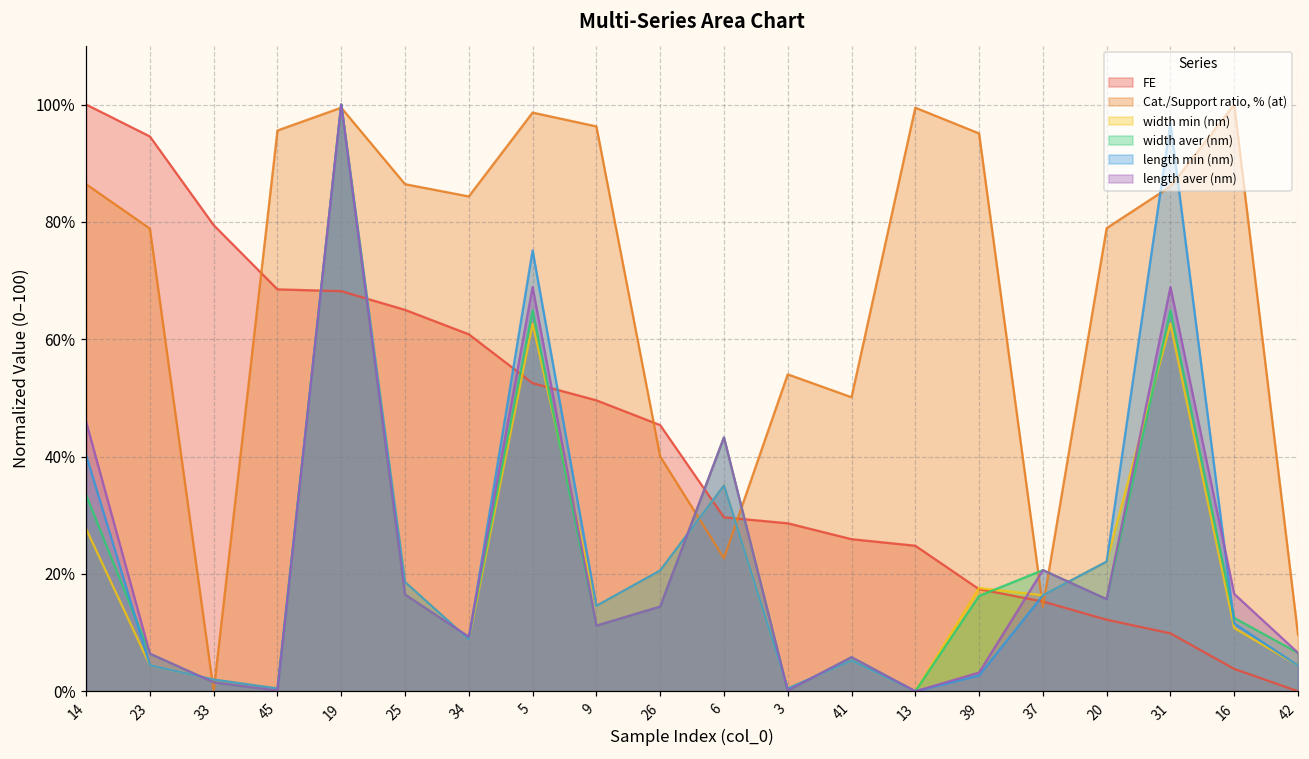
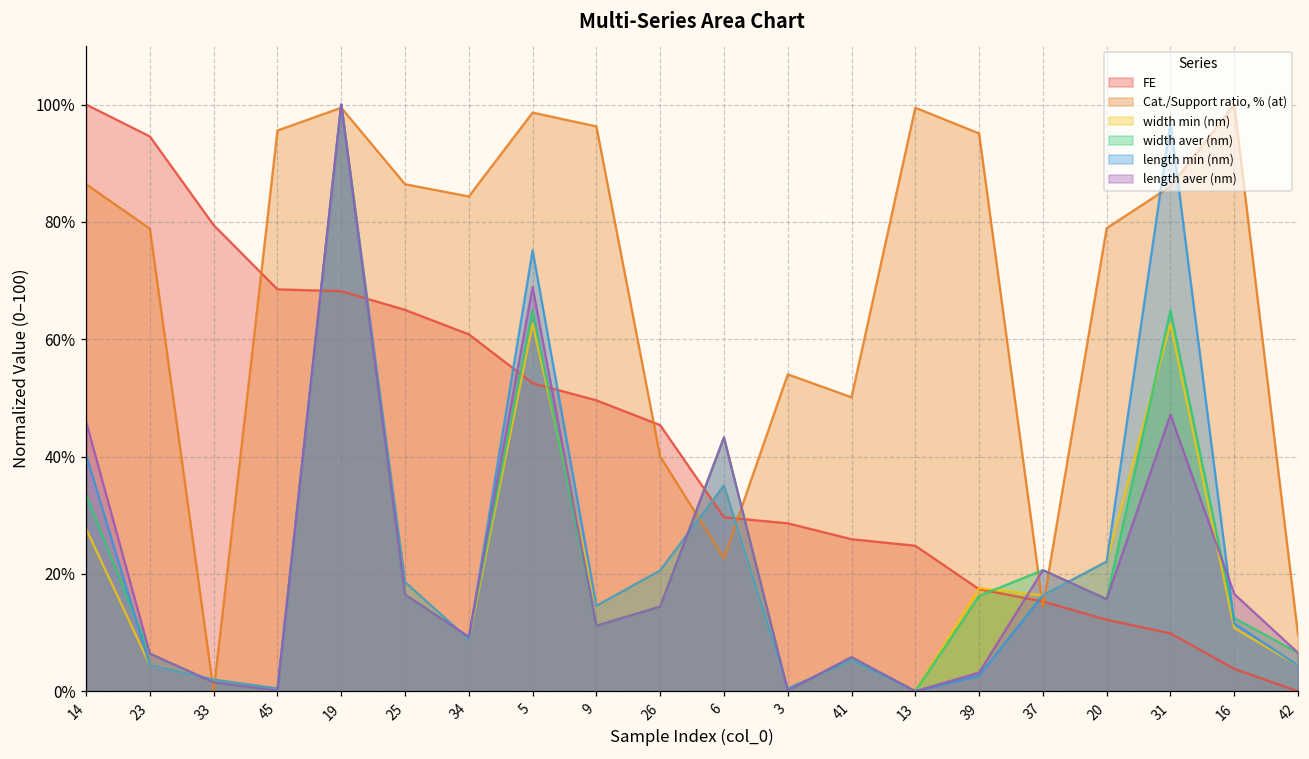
  {
    "width aver (nm)": {
      "14": "33%",
      "5": "65%",
      "39": "16%",
      "31": "65%",
      "16": "12%"
    },
    "length min (nm)": {
      "14": "40%",
      "5": "75%",
      "39": "3%",
      "16": "12%"
    },
    "length aver (nm)": {
      "14": "46%",
      "5": "69%",
      "39": "3%",
-     "31": "69%",
+     "31": "47%",
      "16": "17%"
    }
  }
